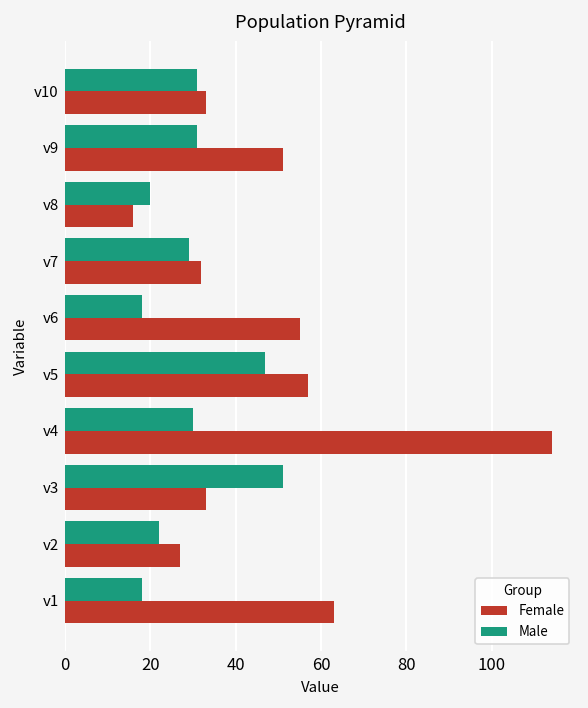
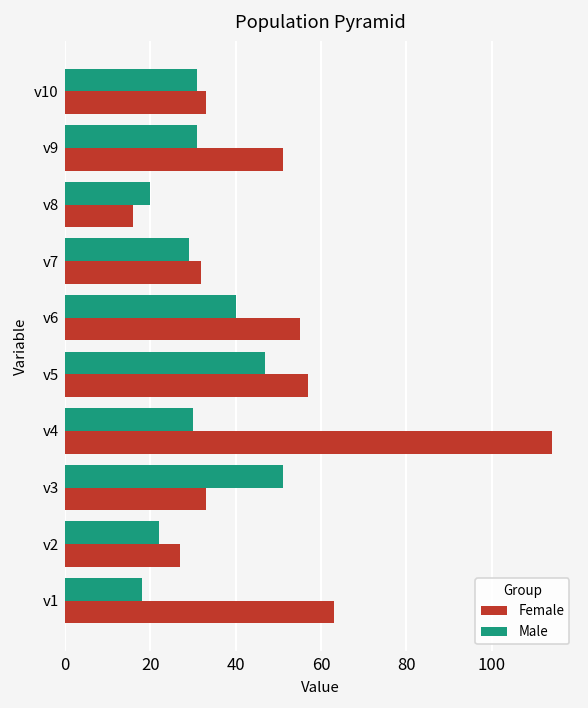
  {
    "Female": {
      "v10": 33,
      "v9": 51,
      "v8": 16,
      "v7": 32,
      "v6": 55,
      "v5": 57,
      "v4": 114,
      "v3": 33,
      "v2": 27,
      "v1": 63
    },
    "Male": {
      "v10": 31,
      "v9": 31,
      "v8": 20,
      "v7": 29,
-     "v6": 18,
+     "v6": 40,
      "v5": 47,
      "v4": 30,
      "v3": 51,
      "v2": 22,
      "v1": 18
    }
  }
